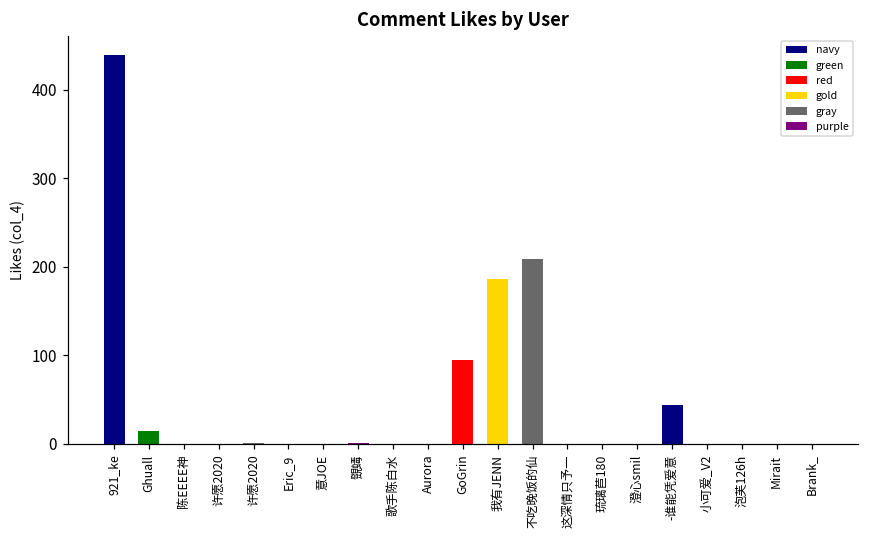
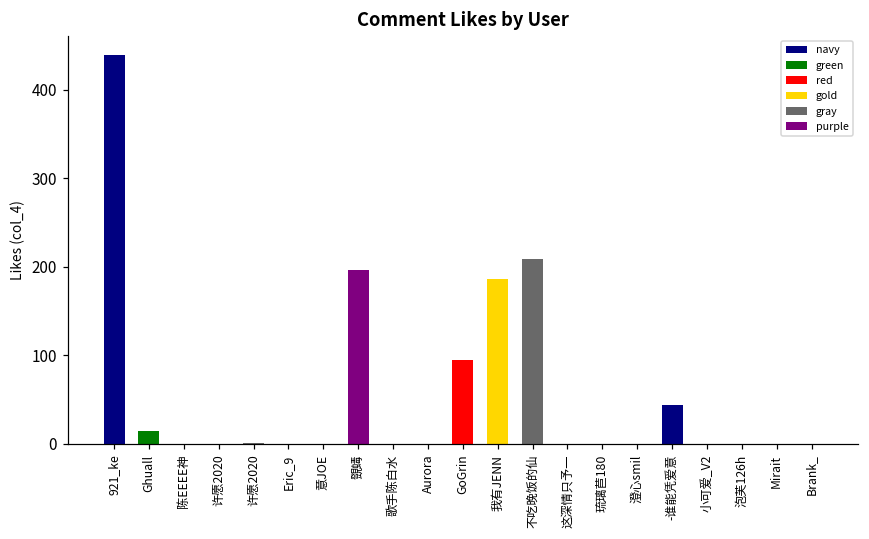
  {
    "921_ke": 440,
    "Ghuall": 10,
    "陈EEEE神": 0,
    "Eric_9": 0,
    "意JOE": 0,
-   "覴蝳": 0,
+   "覴蝳": 200,
    "歌手陈白水": 0,
    "Aurora": 0,
    "GoGrin": 100,
    "我有JENN": 190,
    "不吃晚饭的仙": 210,
    "这深情只予一": 0,
    "琉璃苣180": 0,
    "澄心smil": 0,
    "-谁能凭爱意": 40,
    "小可爱_V2": 0,
    "泡芙126h": 0,
    "Mirait": 0,
    "Brank_": 0
  }
